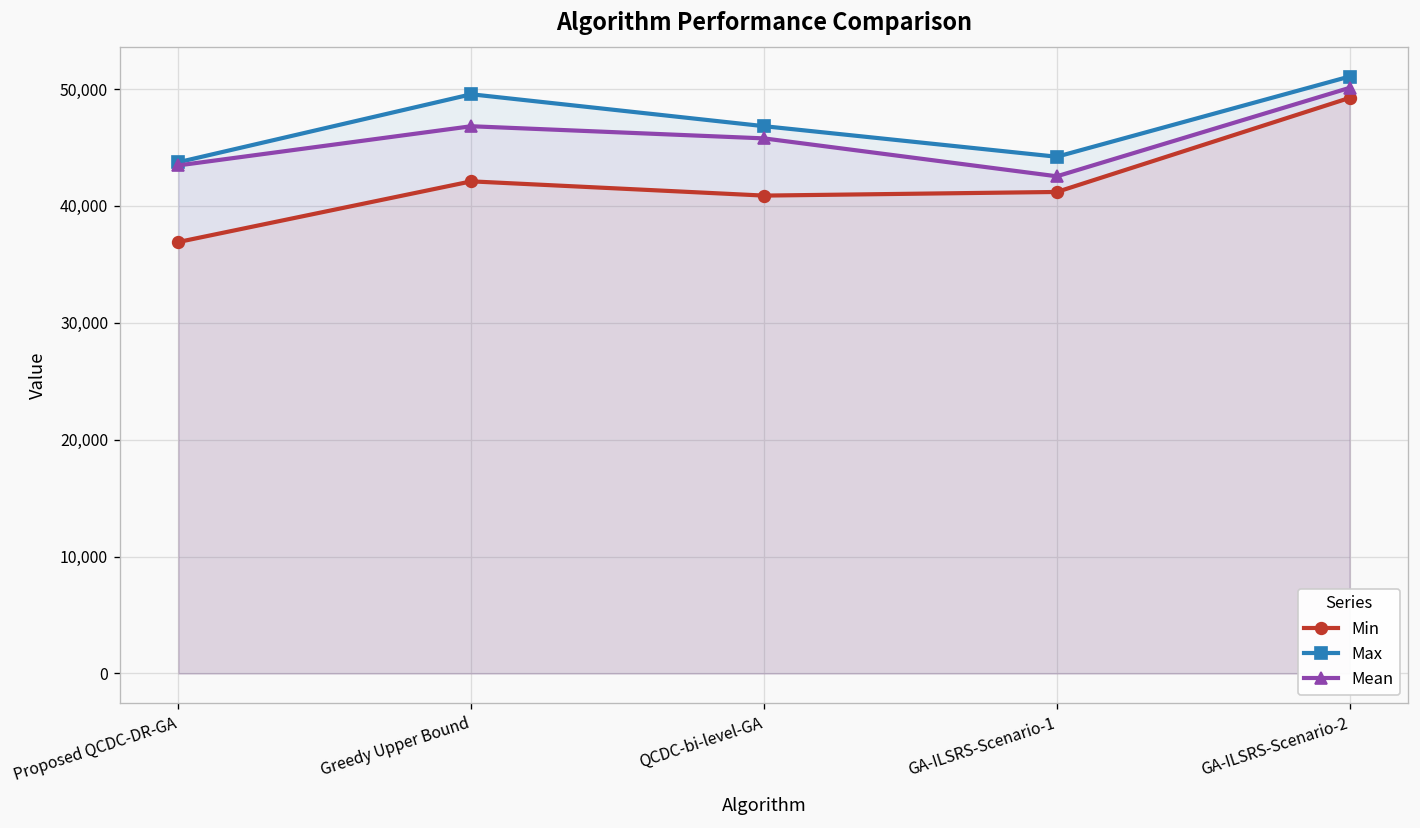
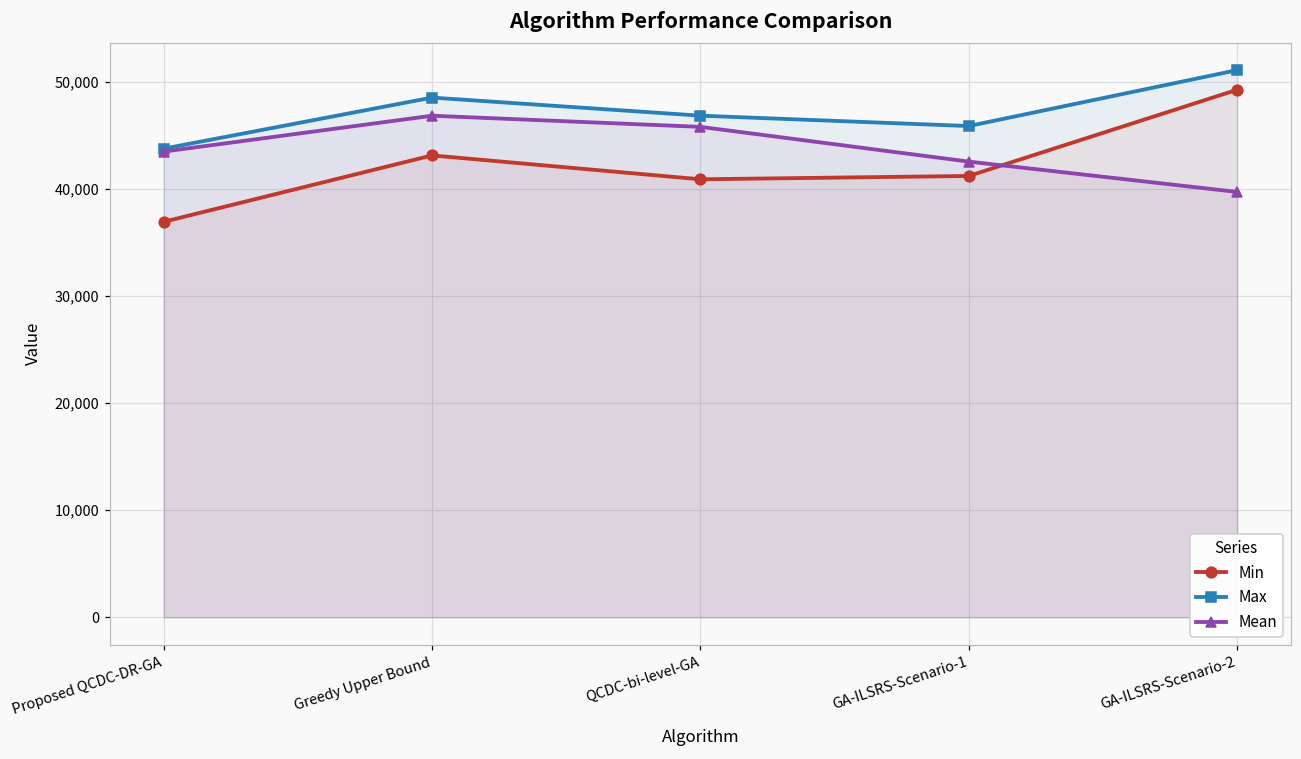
  {
    "Min": {
      "Proposed QCDC-DR-GA": "37,000",
-     "Greedy Upper Bound": "42,000",
+     "Greedy Upper Bound": "43,000",
      "QCDC-bi-level-GA": "41,000",
      "GA-ILSRS-Scenario-1": "41,000",
      "GA-ILSRS-Scenario-2": "49,000"
    },
    "Max": {
      "Proposed QCDC-DR-GA": "44,000",
-     "Greedy Upper Bound": "50,000",
+     "Greedy Upper Bound": "49,000",
      "QCDC-bi-level-GA": "47,000",
-     "GA-ILSRS-Scenario-1": "44,000",
+     "GA-ILSRS-Scenario-1": "46,000",
      "GA-ILSRS-Scenario-2": "51,000"
    },
    "Mean": {
      "Proposed QCDC-DR-GA": "43,000",
      "Greedy Upper Bound": "47,000",
      "QCDC-bi-level-GA": "46,000",
      "GA-ILSRS-Scenario-1": "43,000",
-     "GA-ILSRS-Scenario-2": "50,000"
+     "GA-ILSRS-Scenario-2": "40,000"
    }
  }
